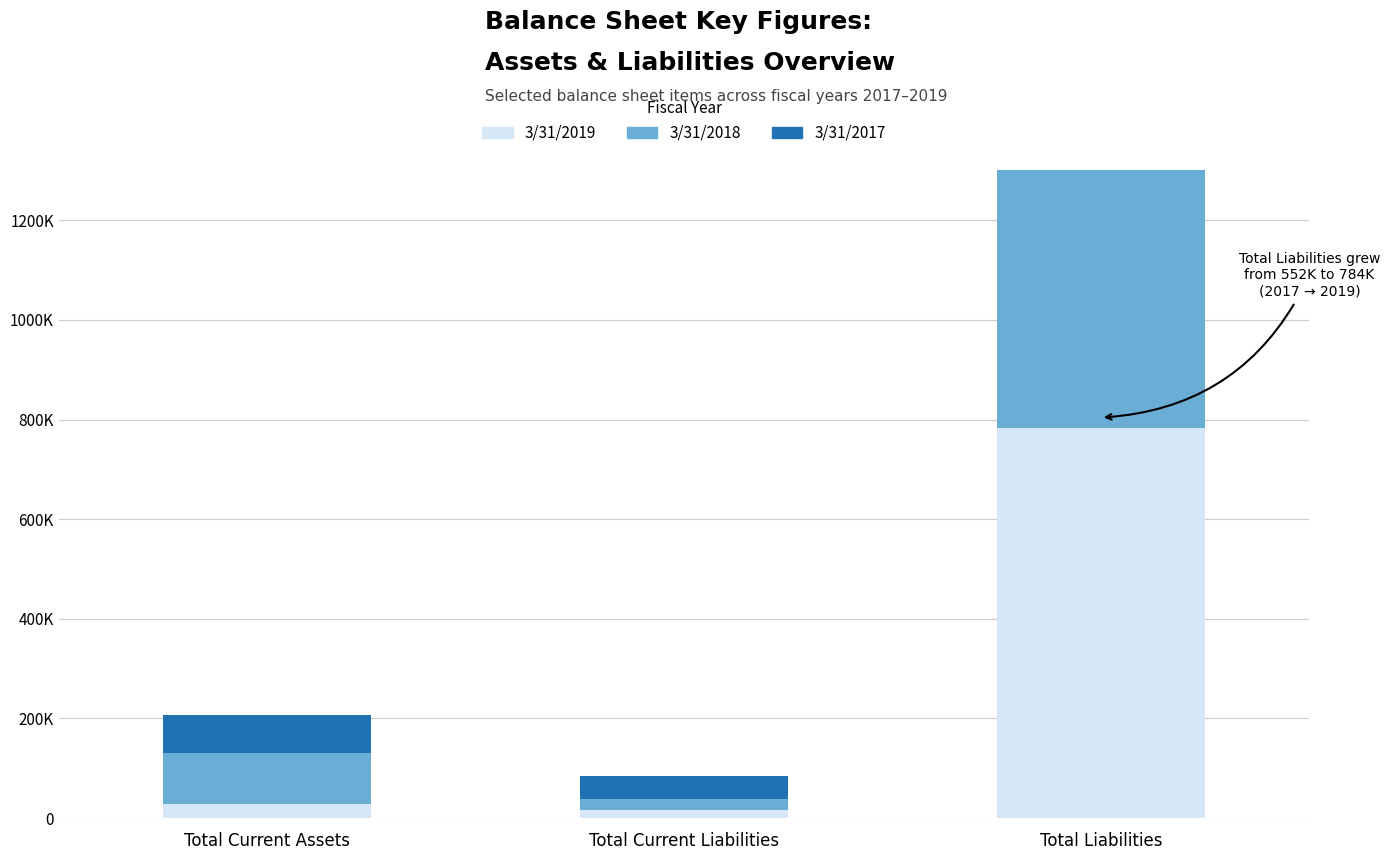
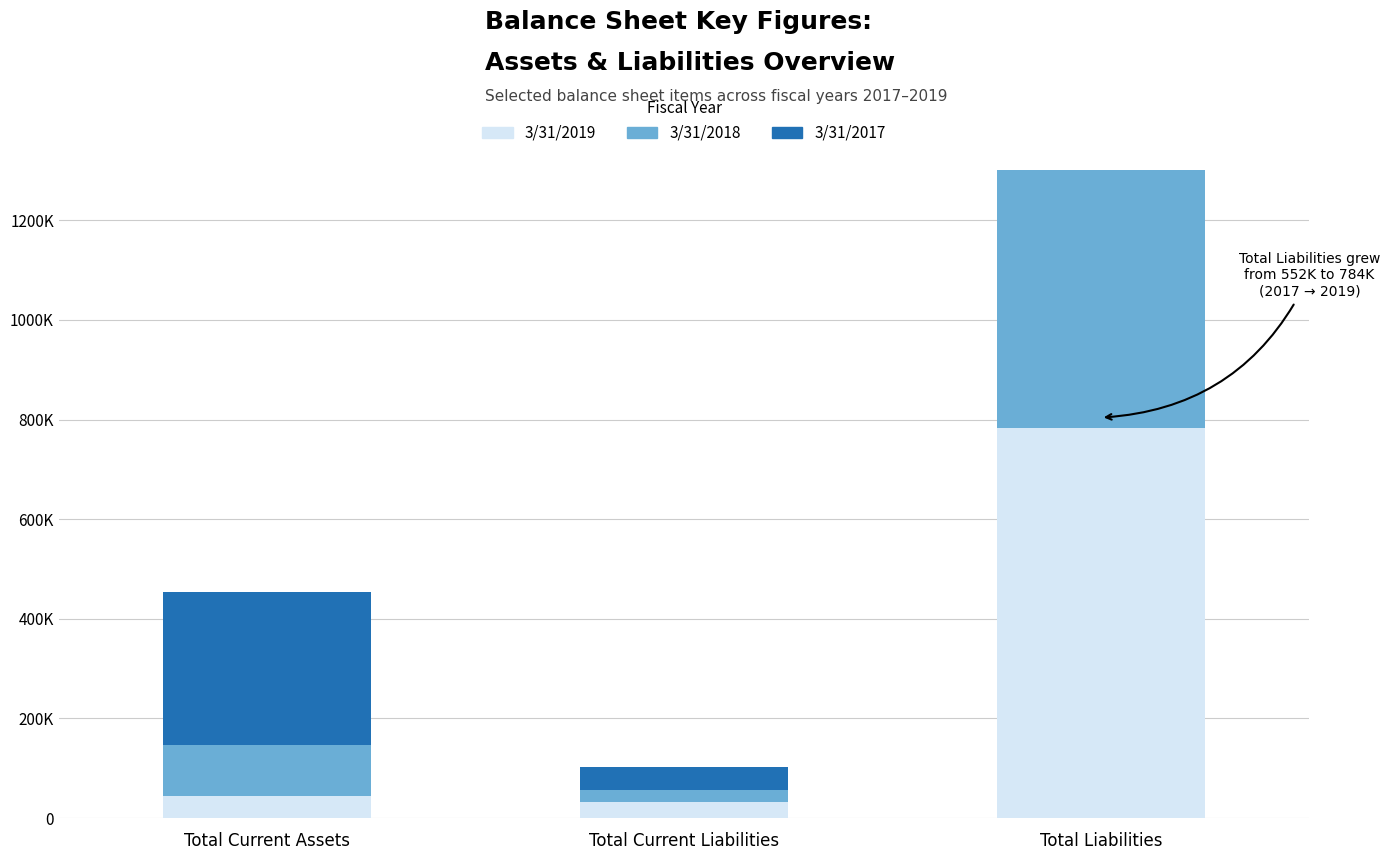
  {
    "3/31/2019": {
-     "Total Current Assets": 30000,
-     "Total Current Liabilities": 20000
+     "Total Current Assets": 40000,
+     "Total Current Liabilities": 30000
    },
    "3/31/2018": {
      "Total Current Assets": 100000,
      "Total Current Liabilities": 20000
    },
    "3/31/2017": {
-     "Total Current Assets": 80000,
+     "Total Current Assets": 310000,
      "Total Current Liabilities": 50000
    }
  }
